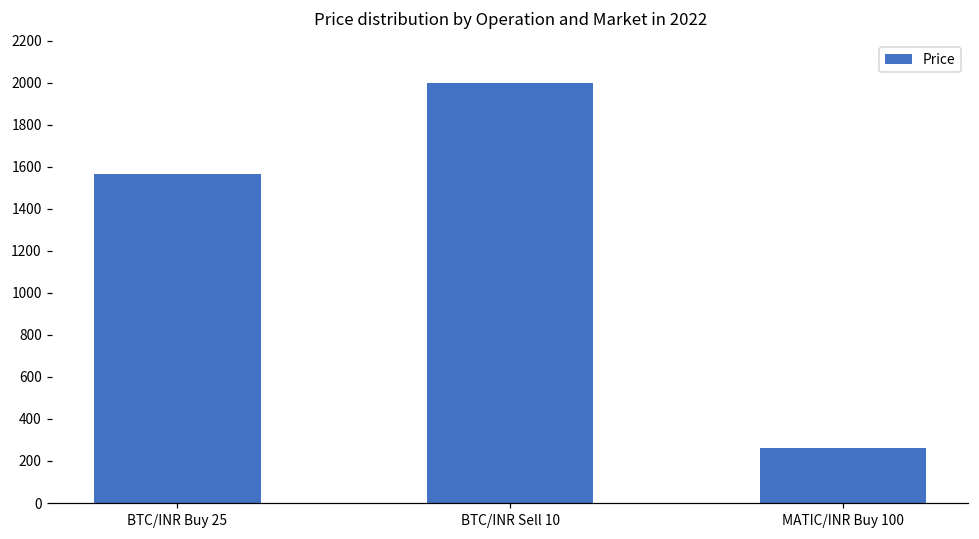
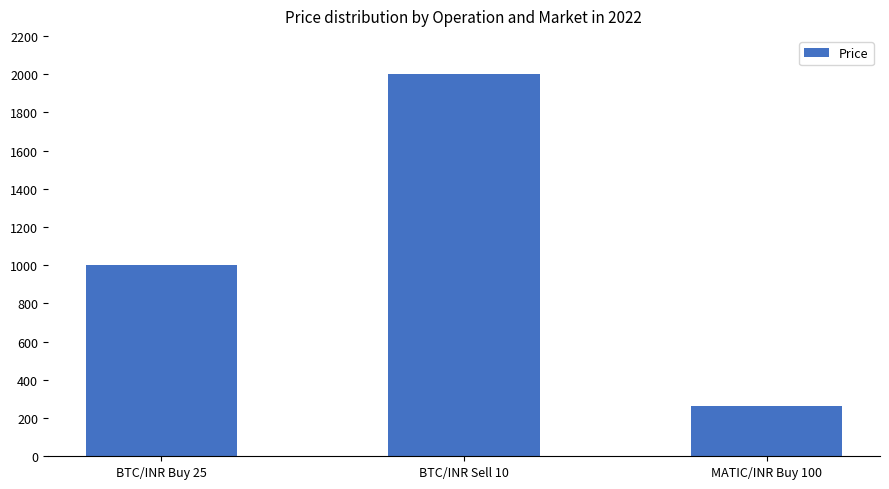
  {
-   "BTC/INR Buy 25": 1570,
+   "BTC/INR Buy 25": 1000,
    "BTC/INR Sell 10": 2000,
    "MATIC/INR Buy 100": 260
  }
